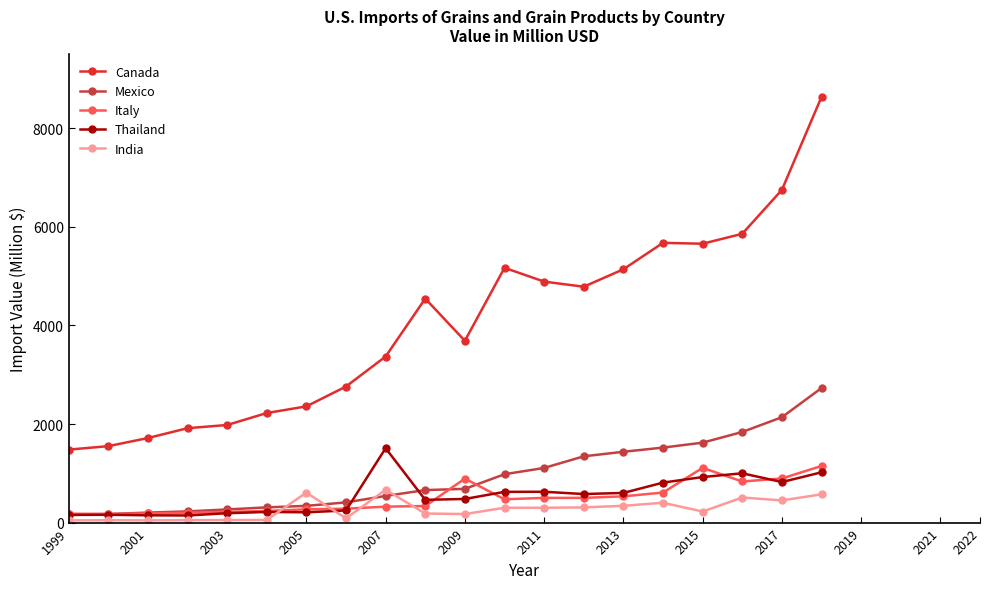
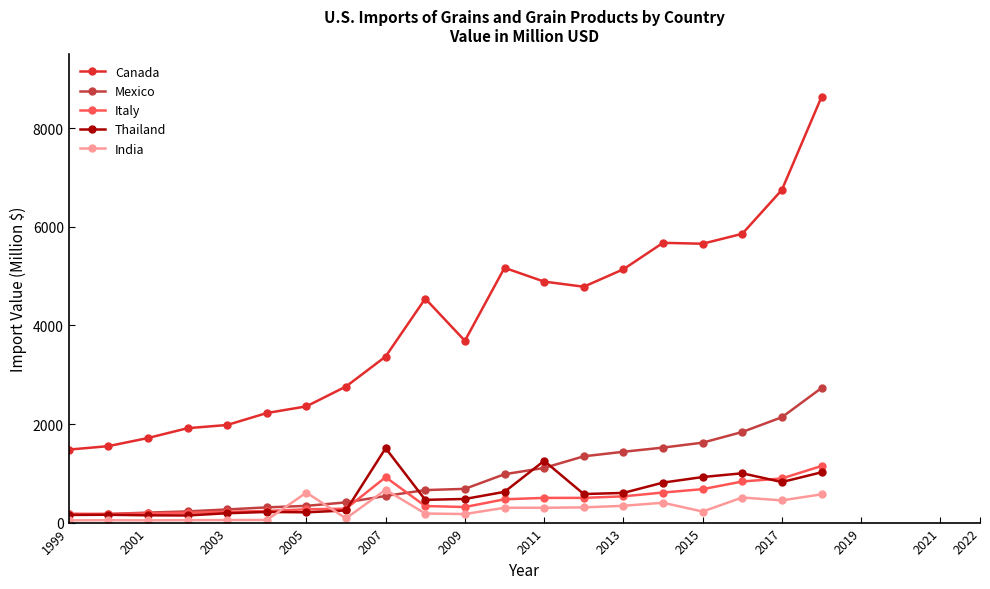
  {
    "Italy": {
      "2005": 300,
-     "2007": 300,
-     "2009": 900,
+     "2007": 900,
+     "2009": 300,
      "2011": 500,
      "2013": 500,
-     "2015": 1100,
+     "2015": 700,
      "2017": 900
    },
    "Thailand": {
      "2005": 200,
      "2007": 1500,
      "2009": 500,
-     "2011": 600,
+     "2011": 1300,
      "2013": 600,
      "2015": 900,
      "2017": 800
    },
    "India": {
      "1999": 0,
      "2001": 0,
      "2003": 100,
      "2005": 600,
      "2007": 700,
      "2009": 200,
      "2011": 300,
      "2013": 300,
      "2015": 200,
      "2017": 500
    }
  }
